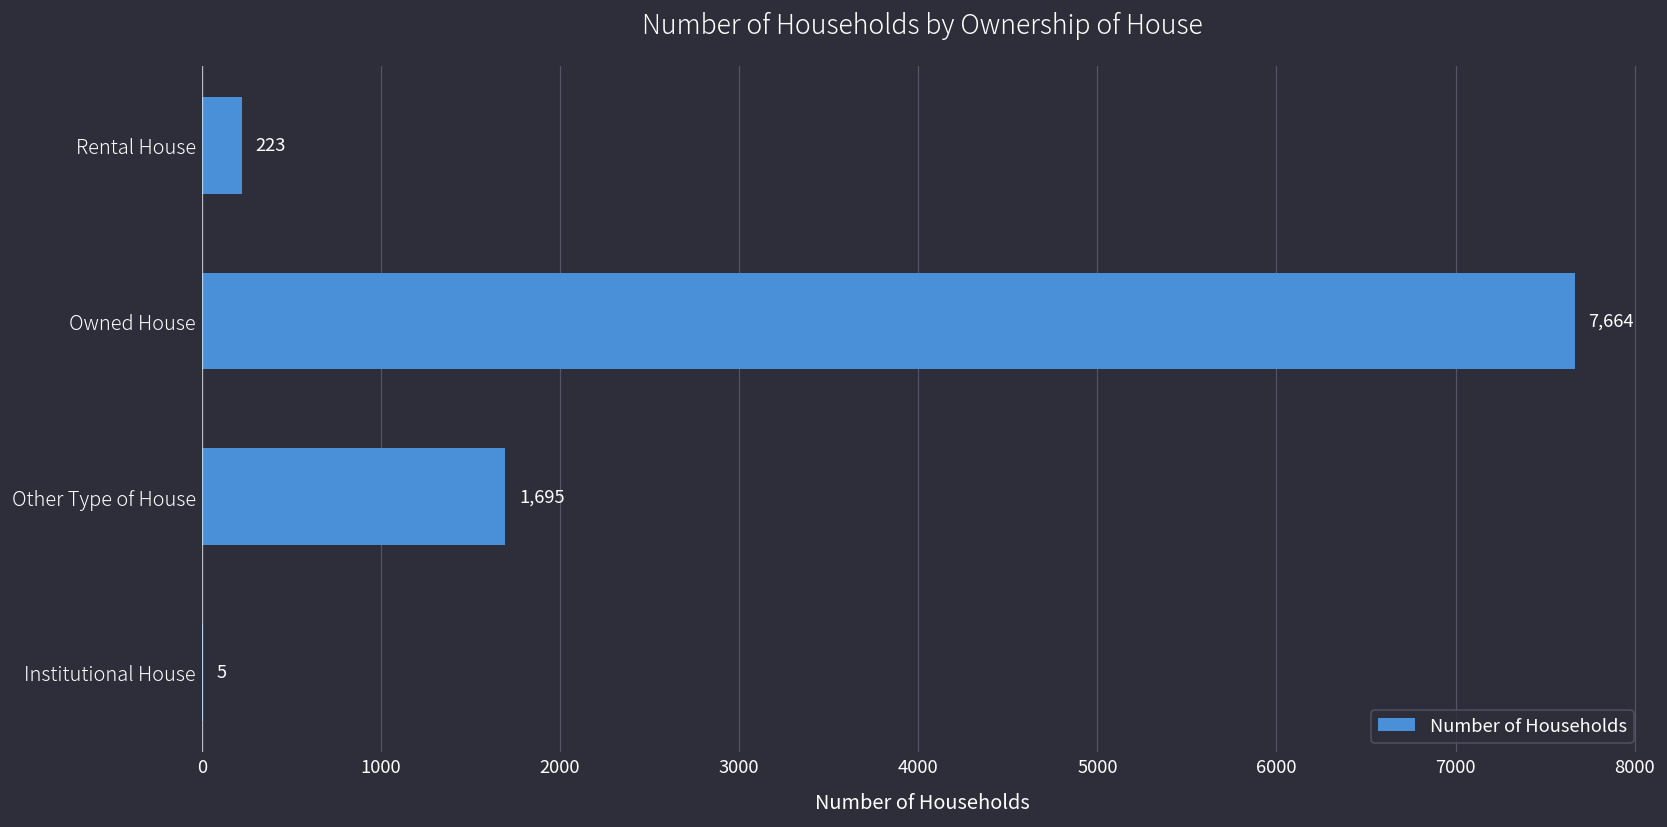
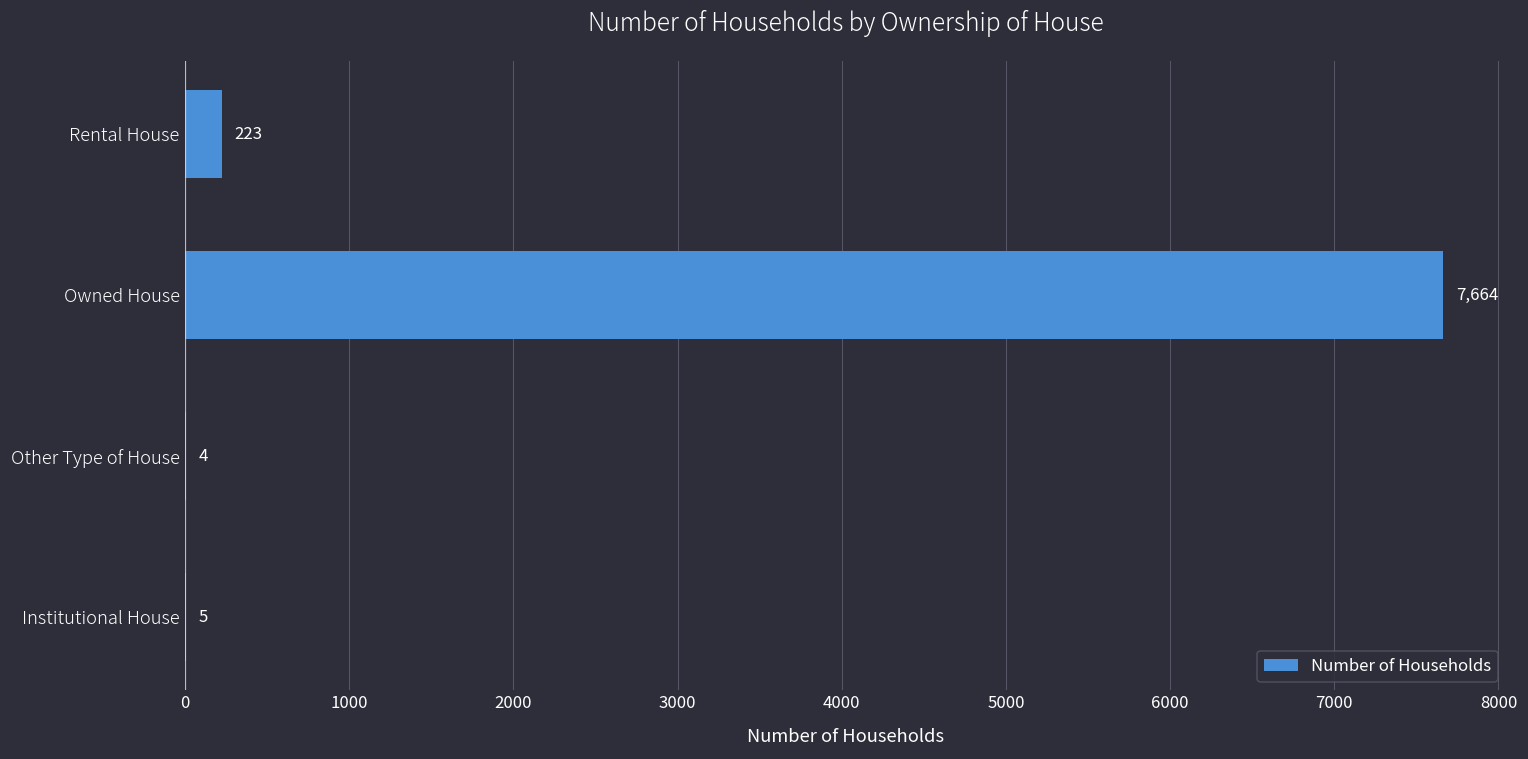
  {
    "Rental House": "223",
    "Owned House": "7,664",
-   "Other Type of House": "1,695",
+   "Other Type of House": "4",
    "Institutional House": "5"
  }
